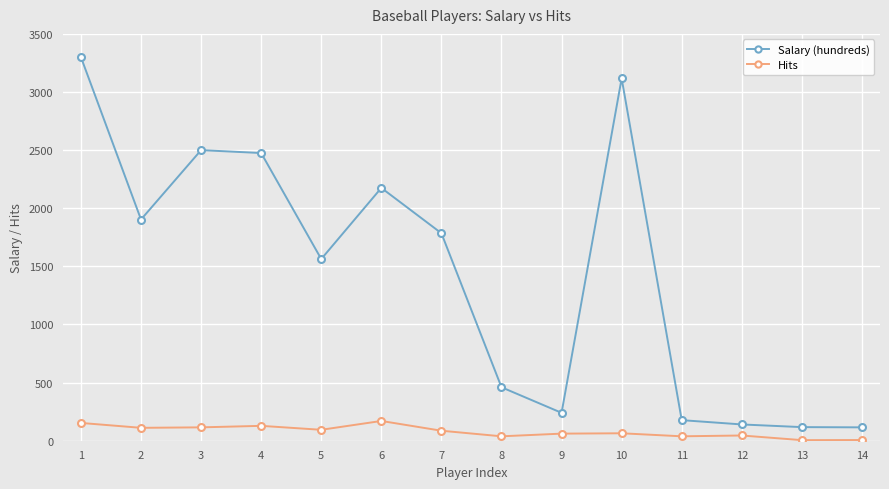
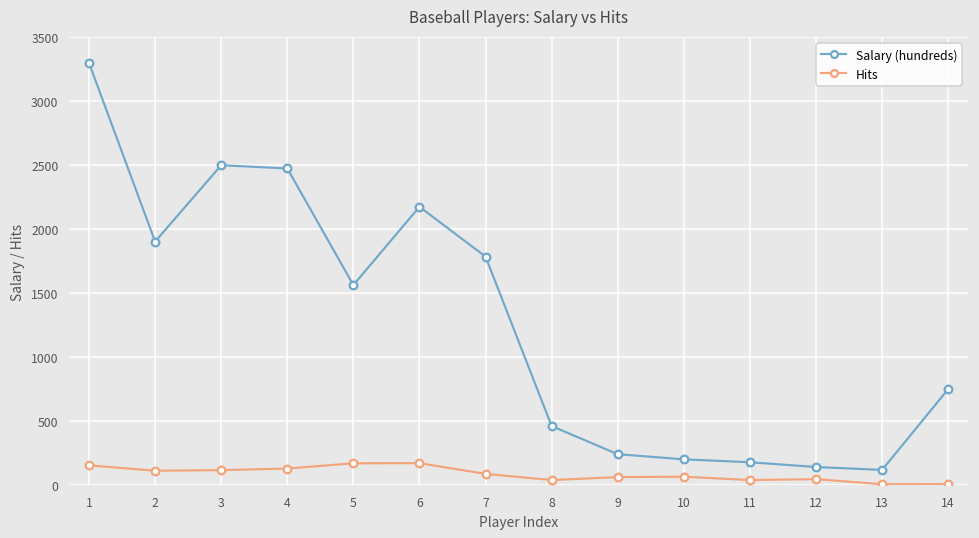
  {
    "Salary (hundreds)": {
      "1": 3300,
      "2": 1900,
      "3": 2500,
      "4": 2480,
      "5": 1560,
      "6": 2180,
      "7": 1790,
      "8": 460,
      "9": 240,
-     "10": 3120,
+     "10": 200,
      "11": 180,
      "12": 140,
      "13": 120,
-     "14": 120
+     "14": 750
    },
    "Hits": {
      "1": 150,
      "2": 110,
      "3": 120,
      "4": 130,
-     "5": 90,
+     "5": 170,
      "6": 170,
      "7": 90,
      "8": 40,
      "9": 60,
      "10": 60,
      "11": 40,
      "12": 50,
      "13": 10,
      "14": 10
    }
  }
